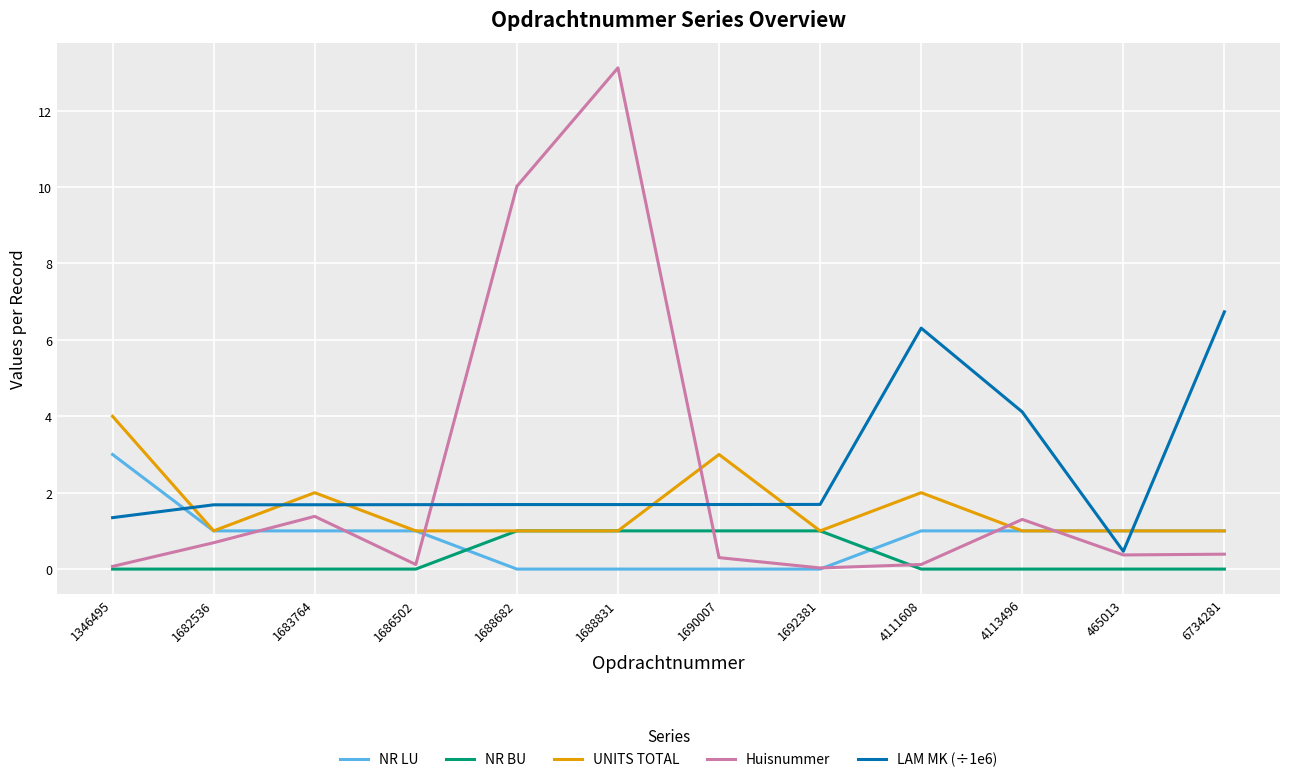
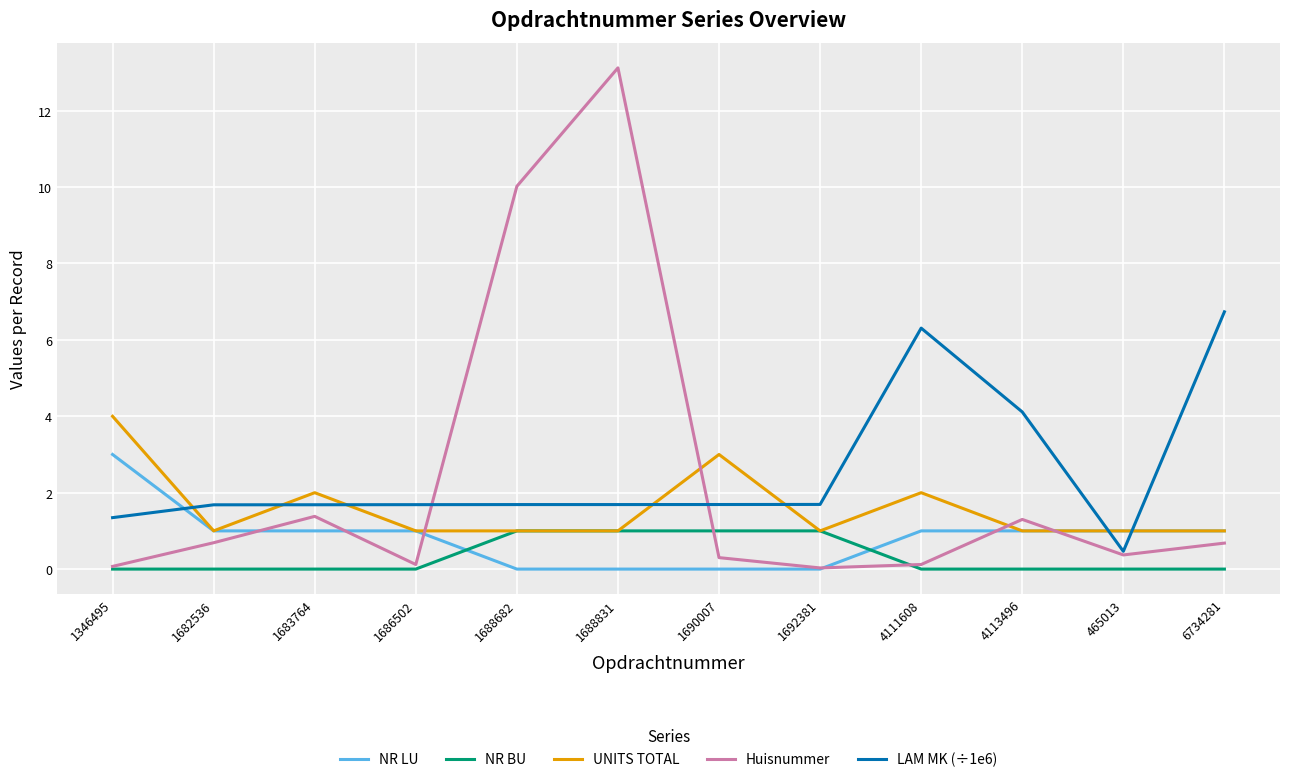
  {
    "NR LU": {
      "1346495": 3.0,
      "1683764": 1.0,
      "1688682": 0.0,
      "1688831": 0.0,
      "1690007": 0.0,
      "4111608": 1.0
    },
    "NR BU": {
      "1346495": 0.0,
      "1682536": 0.0,
      "1683764": 0.0,
      "1686502": 0.0,
      "1690007": 1.0,
      "4111608": 0.0,
      "4113496": 0.0,
      "465013": 0.0,
      "6734281": 0.0
    },
    "UNITS TOTAL": {
      "1346495": 4.0,
      "1683764": 2.0,
      "1690007": 3.0,
      "4111608": 2.0
    },
    "Huisnummer": {
      "1346495": 0.1,
      "1682536": 0.7,
      "1683764": 1.4,
      "1686502": 0.1,
      "1688682": 10.0,
      "1688831": 13.1,
      "1690007": 0.3,
      "4111608": 0.1,
      "4113496": 1.3,
      "465013": 0.4,
-     "6734281": 0.4
+     "6734281": 0.7
    },
    "LAM MK (÷1e6)": {
      "1346495": 1.3,
      "1682536": 1.7,
      "1683764": 1.7,
      "1686502": 1.7,
      "1688682": 1.7,
      "1688831": 1.7,
      "1690007": 1.7,
      "1692381": 1.7,
      "4111608": 6.3,
      "4113496": 4.1,
      "465013": 0.5,
      "6734281": 6.7
    }
  }
